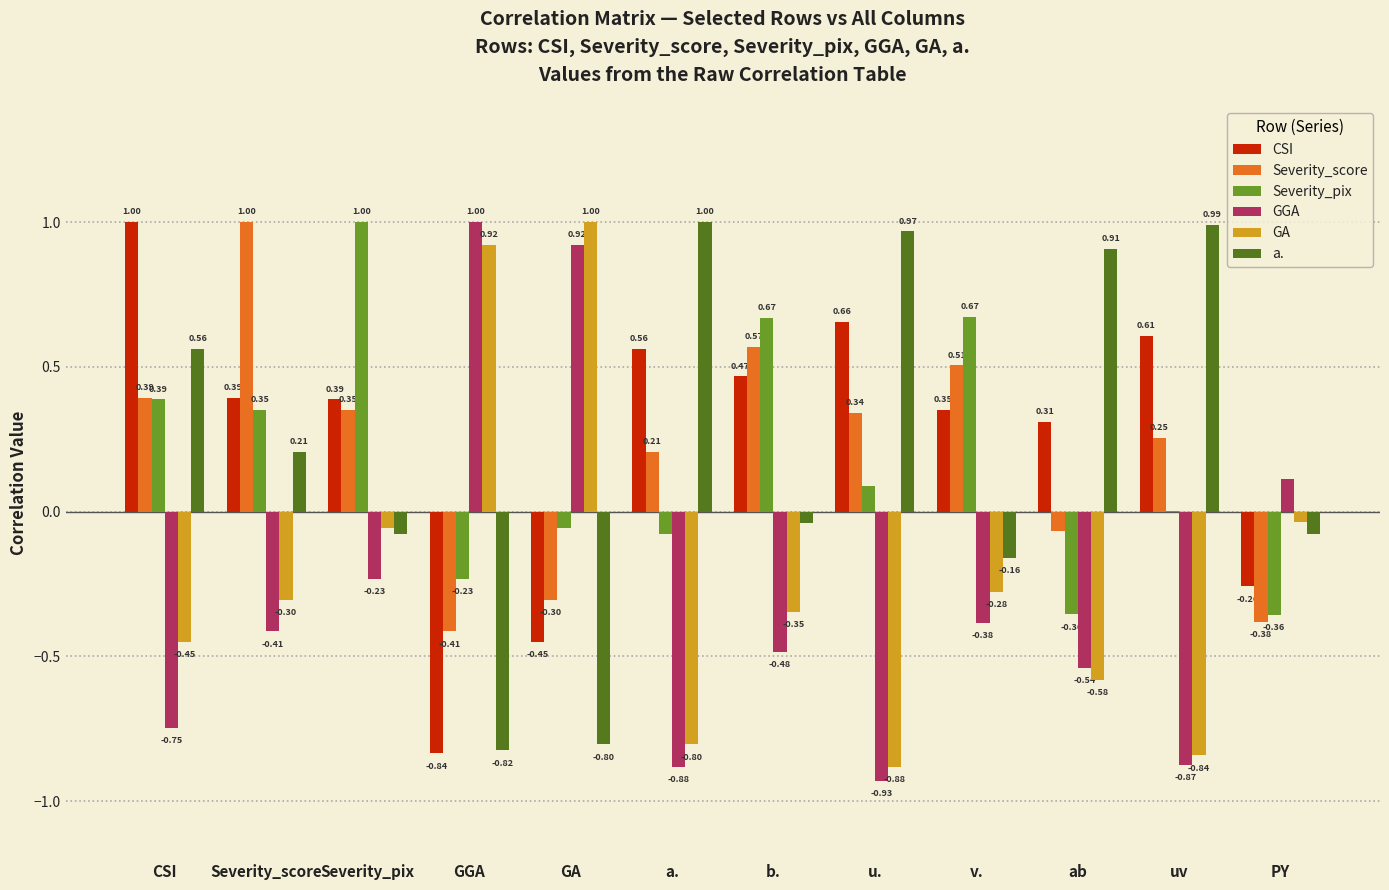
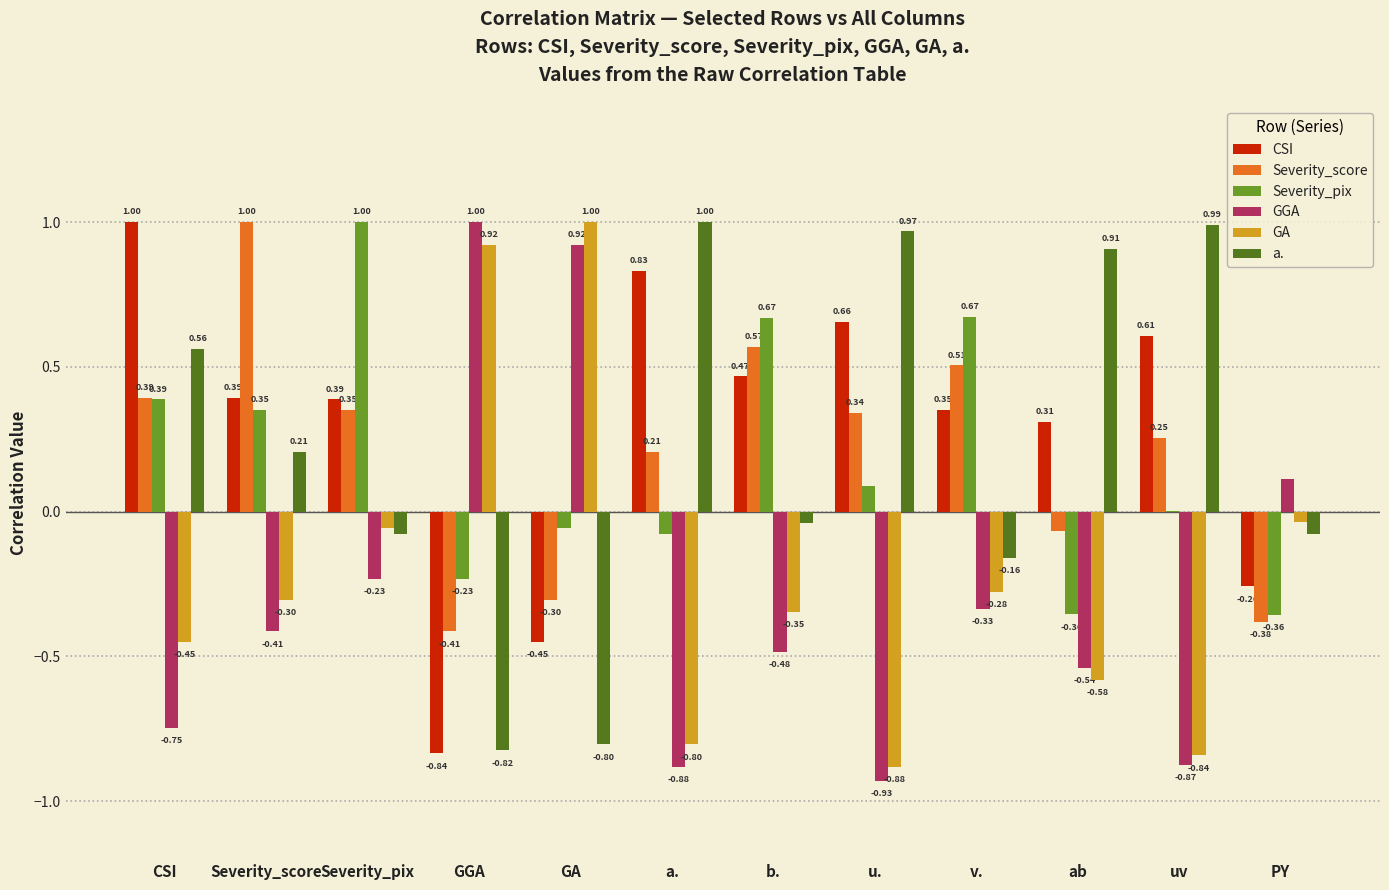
  {
    "CSI": {
      "CSI": 1.00,
      "Severity_score": 0.39,
      "Severity_pix": 0.39,
      "GGA": -0.84,
      "GA": -0.45,
-     "a.": 0.56,
+     "a.": 0.83,
      "b.": 0.47,
      "u.": 0.66,
      "v.": 0.35,
      "ab": 0.31,
      "uv": 0.61,
      "PY": -0.26
    },
    "GGA": {
      "CSI": -0.75,
      "Severity_score": -0.41,
      "Severity_pix": -0.23,
      "GGA": 1.00,
      "GA": 0.92,
      "a.": -0.88,
      "b.": -0.48,
      "u.": -0.93,
-     "v.": -0.38,
+     "v.": -0.33,
      "ab": -0.54,
      "uv": -0.87
    }
  }
